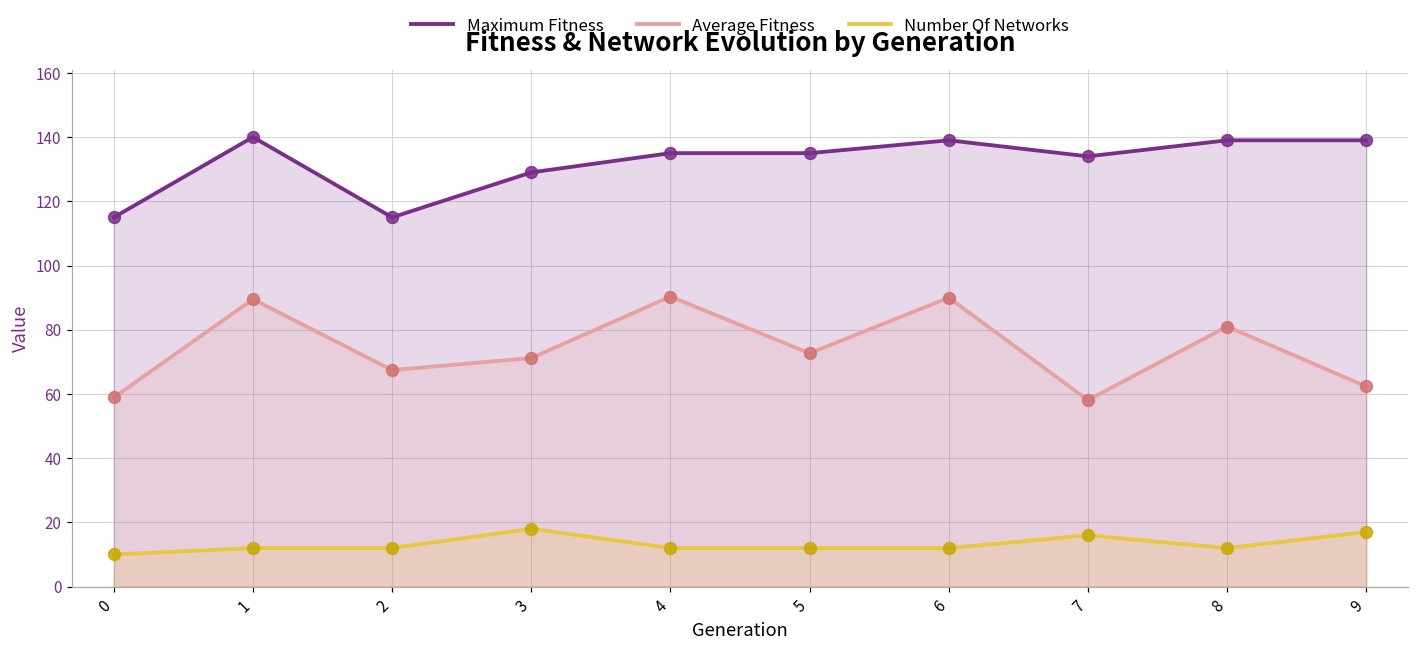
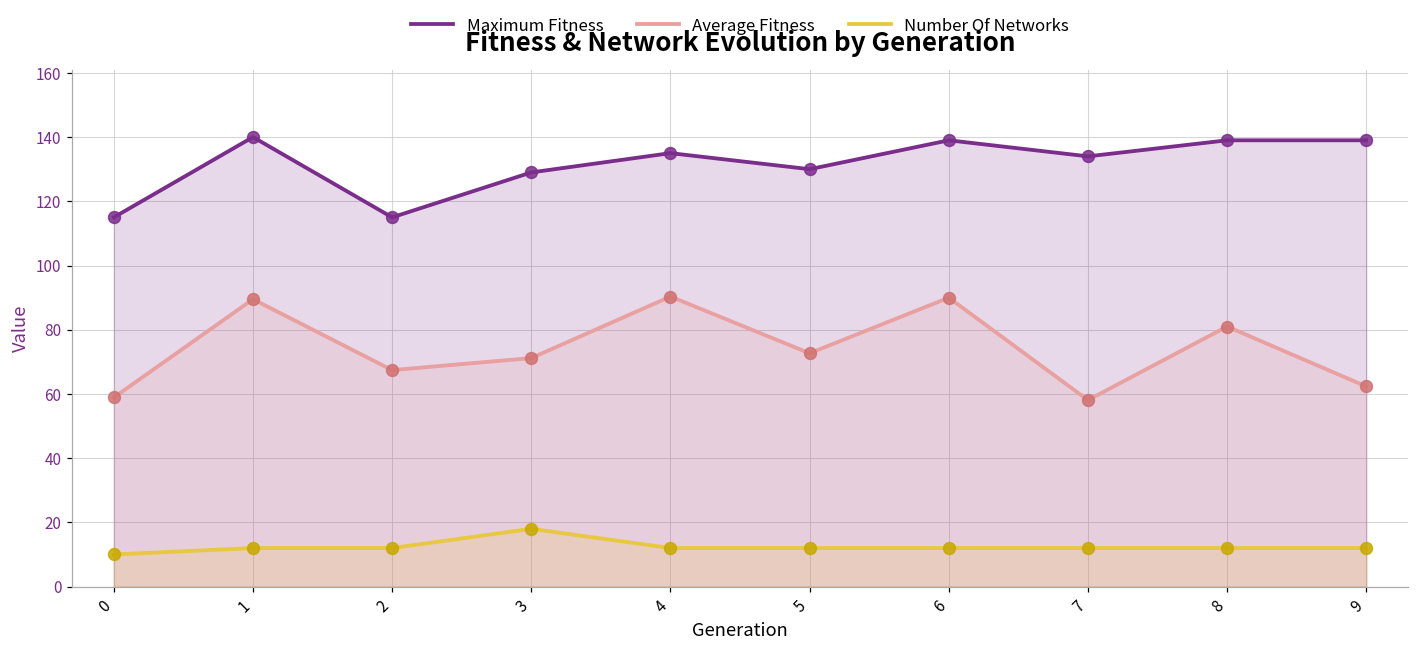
  {
    "Maximum Fitness": {
      "0": 115,
      "1": 140,
      "2": 115,
      "3": 129,
      "4": 135,
-     "5": 135,
+     "5": 130,
      "6": 139,
      "7": 134,
      "8": 139,
      "9": 139
    },
    "Average Fitness": {
      "0": 59,
      "1": 90,
      "2": 67,
      "3": 71,
      "4": 90,
      "5": 73,
      "6": 90,
      "7": 58,
      "8": 81,
      "9": 62
    },
    "Number Of Networks": {
      "0": 10,
      "1": 12,
      "2": 12,
      "3": 18,
      "4": 12,
      "5": 12,
      "6": 12,
-     "7": 16,
+     "7": 12,
      "8": 12,
-     "9": 17
+     "9": 12
    }
  }
